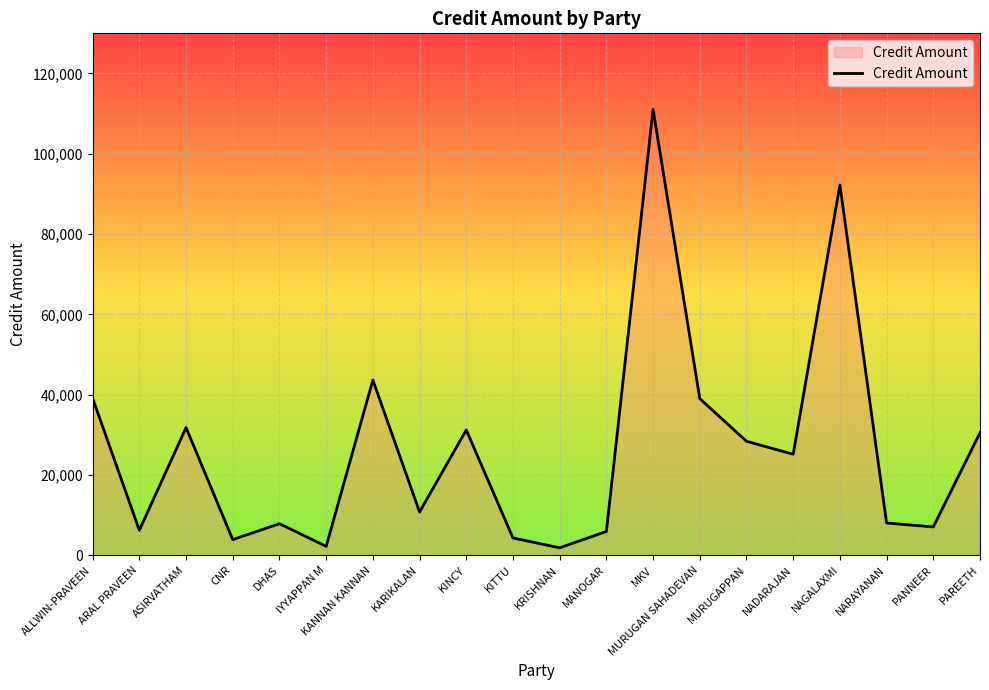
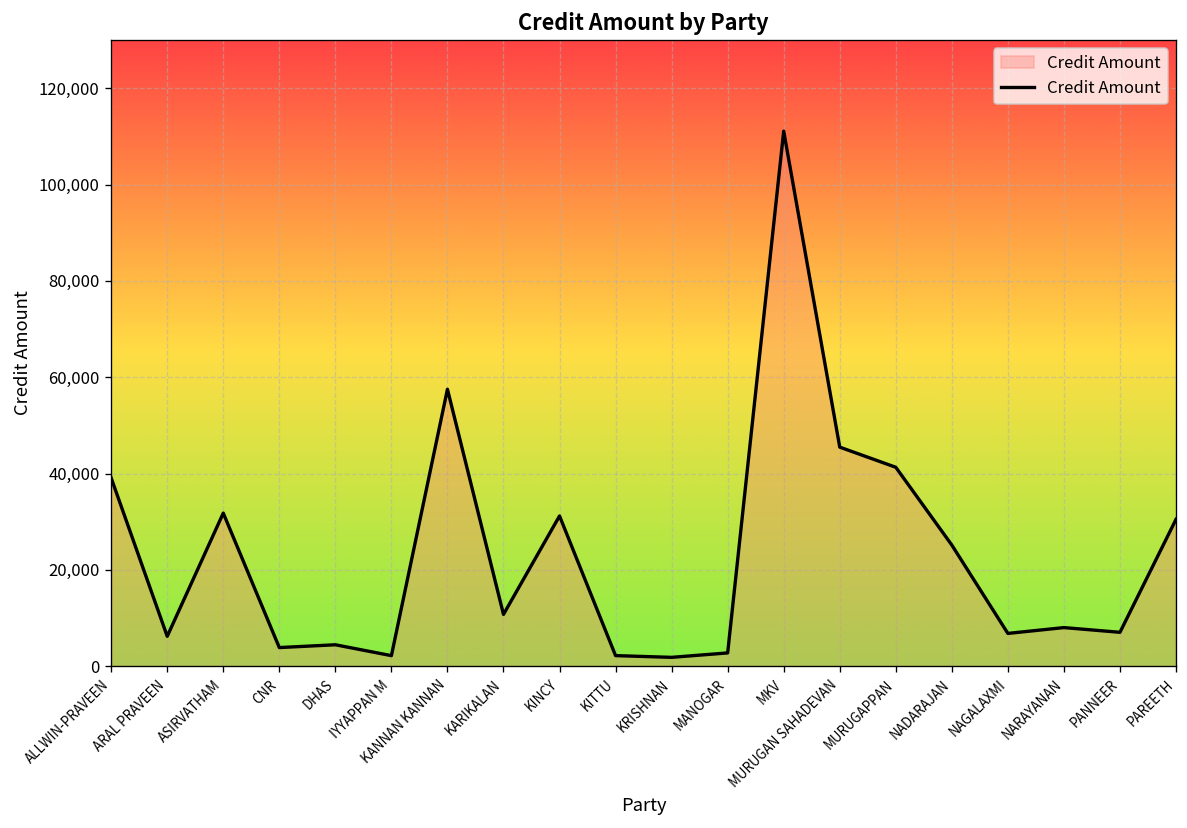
  {
    "ALLWIN-PRAVEEN": "39,000",
    "ARAL PRAVEEN": "6,000",
    "ASIRVATHAM": "32,000",
    "CNR": "4,000",
-   "DHAS": "8,000",
+   "DHAS": "4,000",
    "IYYAPPAN M": "2,000",
-   "KANNAN KANNAN": "44,000",
+   "KANNAN KANNAN": "58,000",
    "KARIKALAN": "11,000",
    "KINCY": "31,000",
-   "KITTU": "4,000",
+   "KITTU": "2,000",
    "KRISHNAN": "2,000",
-   "MANOGAR": "6,000",
+   "MANOGAR": "3,000",
    "MKV": "111,000",
-   "MURUGAN SAHADEVAN": "39,000",
-   "MURUGAPPAN": "28,000",
+   "MURUGAN SAHADEVAN": "45,000",
+   "MURUGAPPAN": "41,000",
    "NADARAJAN": "25,000",
-   "NAGALAXMI": "92,000",
+   "NAGALAXMI": "7,000",
    "NARAYANAN": "8,000",
    "PANNEER": "7,000",
    "PAREETH": "30,000"
  }
